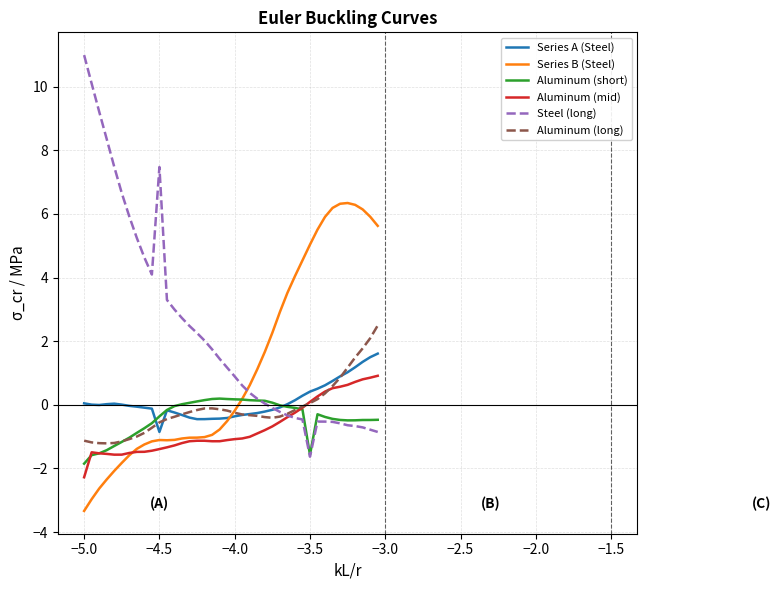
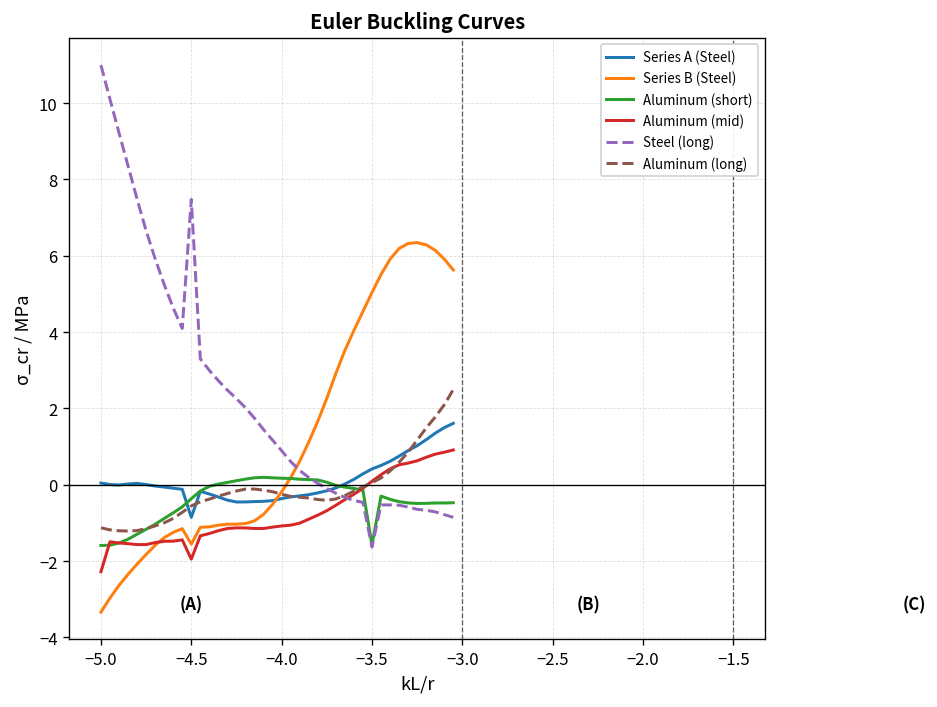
  {
    "Series A (Steel)": {
      "−5.0": 0.0,
      "−4.5": -0.9,
      "−4.0": -0.4,
      "−3.5": 0.4
    },
    "Series B (Steel)": {
      "−5.0": -3.3,
-     "−4.5": -1.1,
+     "−4.5": -1.6,
      "−3.5": 5.0
    },
    "Aluminum (short)": {
-     "−5.0": -1.9,
+     "−5.0": -1.6,
      "−4.5": -0.4,
      "−4.0": 0.2
    },
    "Aluminum (mid)": {
      "−5.0": -2.3,
-     "−4.5": -1.4,
+     "−4.5": -1.9,
      "−4.0": -1.1
    },
    "Steel (long)": {
      "−5.0": 11.0,
      "−4.5": 7.5,
      "−4.0": 0.9
    },
    "Aluminum (long)": {
      "−5.0": -1.1,
      "−4.5": -0.6
    }
  }
